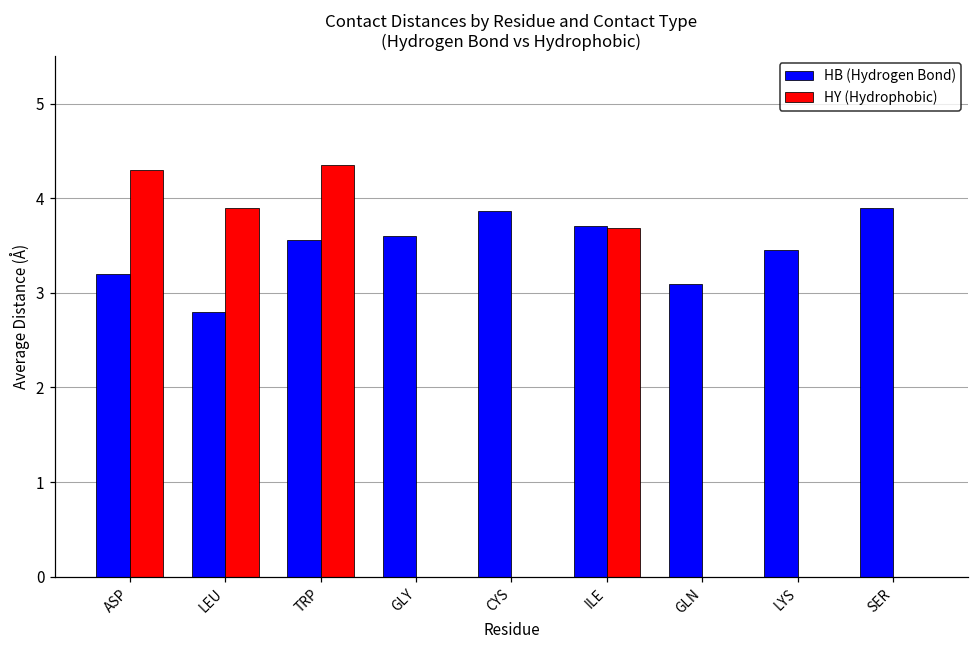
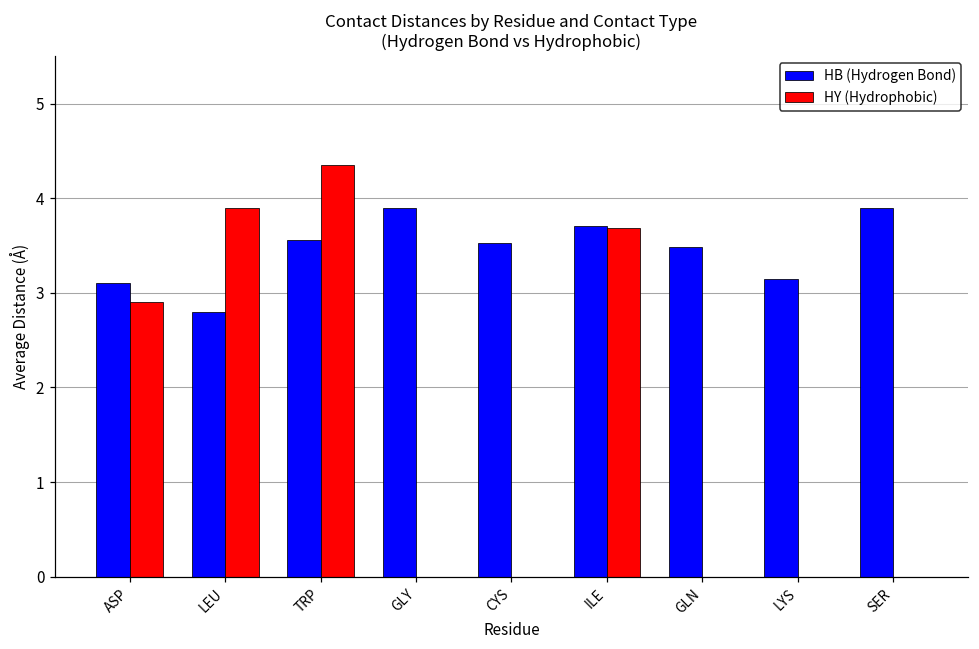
  {
    "HB (Hydrogen Bond)": {
-     "ASP": 3.2,
+     "ASP": 3.1,
      "LEU": 2.8,
      "TRP": 3.6,
-     "GLY": 3.6,
-     "CYS": 3.9,
+     "GLY": 3.9,
+     "CYS": 3.5,
      "ILE": 3.7,
-     "GLN": 3.1,
-     "LYS": 3.5,
+     "GLN": 3.5,
+     "LYS": 3.2,
      "SER": 3.9
    },
    "HY (Hydrophobic)": {
-     "ASP": 4.3,
+     "ASP": 2.9,
      "LEU": 3.9,
      "TRP": 4.4,
      "GLY": 0.0,
      "CYS": 0.0,
      "ILE": 3.7,
      "GLN": 0.0,
      "LYS": 0.0,
      "SER": 0.0
    }
  }
